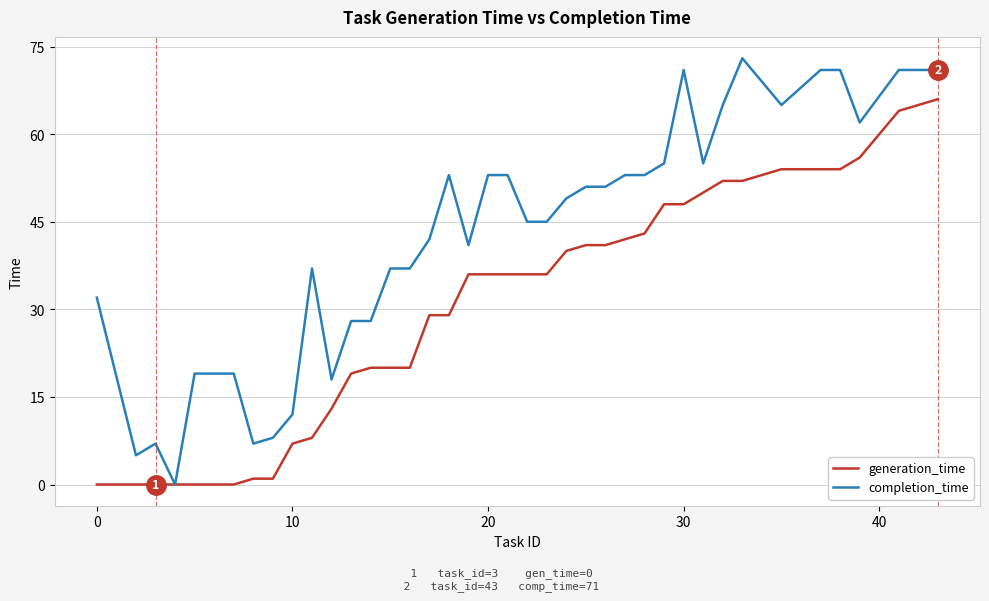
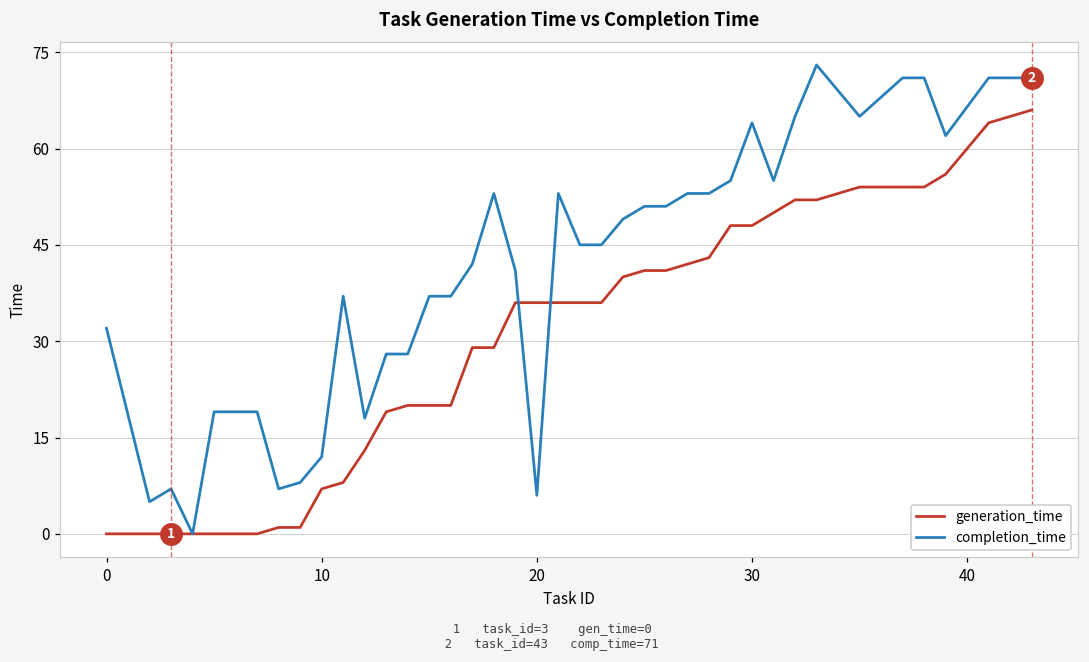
  {
    "completion_time": {
      "0": 32,
      "10": 12,
-     "20": 53,
-     "30": 71
+     "20": 6,
+     "30": 64
    }
  }
